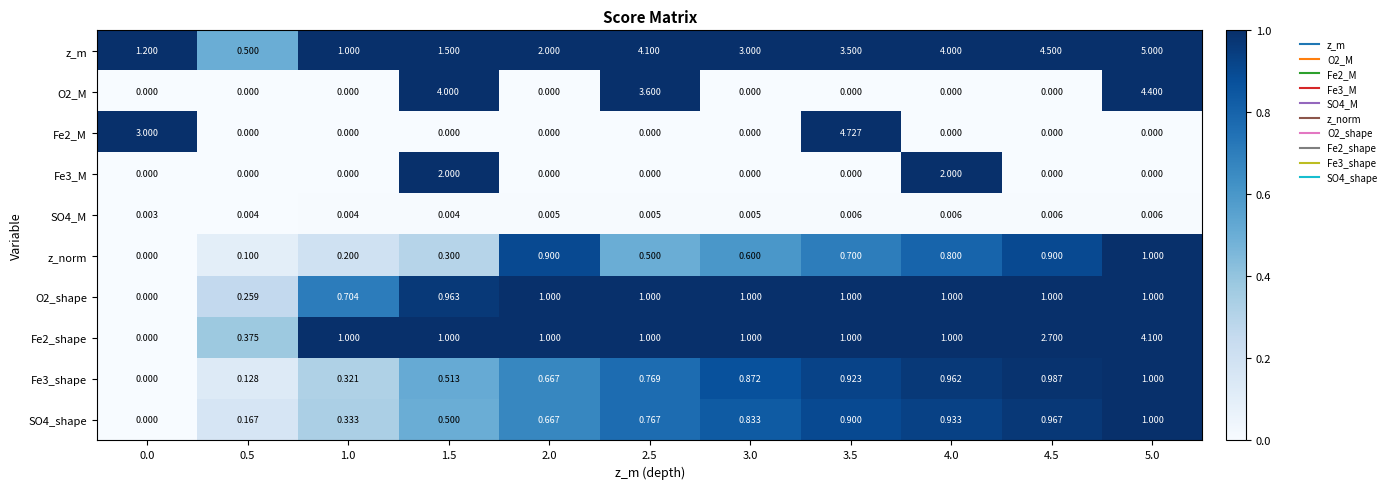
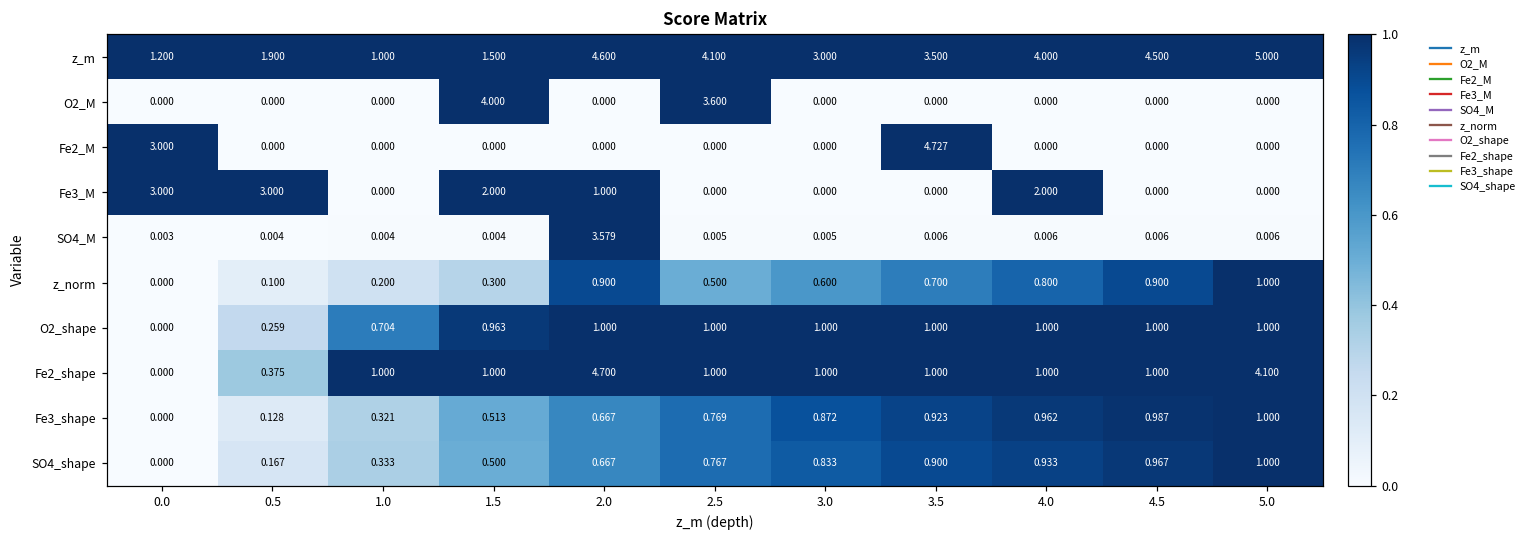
  {
    "z_m": {
      "0.0": 1.200,
-     "0.5": 0.500,
+     "0.5": 1.900,
      "1.0": 1.000,
      "1.5": 1.500,
-     "2.0": 2.000,
+     "2.0": 4.600,
      "2.5": 4.100,
      "3.0": 3.000,
      "3.5": 3.500,
      "4.0": 4.000,
      "4.5": 4.500,
      "5.0": 5.000
    },
    "O2_M": {
      "0.0": 0.000,
      "0.5": 0.000,
      "1.0": 0.000,
      "1.5": 4.000,
      "2.0": 0.000,
      "2.5": 3.600,
      "3.0": 0.000,
      "3.5": 0.000,
      "4.0": 0.000,
      "4.5": 0.000,
-     "5.0": 4.400
+     "5.0": 0.000
    },
    "Fe2_M": {
      "0.0": 3.000,
      "0.5": 0.000,
      "1.0": 0.000,
      "1.5": 0.000,
      "2.0": 0.000,
      "2.5": 0.000,
      "3.0": 0.000,
      "3.5": 4.727,
      "4.0": 0.000,
      "4.5": 0.000,
      "5.0": 0.000
    },
    "Fe3_M": {
-     "0.0": 0.000,
-     "0.5": 0.000,
+     "0.0": 3.000,
+     "0.5": 3.000,
      "1.0": 0.000,
      "1.5": 2.000,
-     "2.0": 0.000,
+     "2.0": 1.000,
      "2.5": 0.000,
      "3.0": 0.000,
      "3.5": 0.000,
      "4.0": 2.000,
      "4.5": 0.000,
      "5.0": 0.000
    },
    "SO4_M": {
      "0.0": 0.003,
      "0.5": 0.004,
      "1.0": 0.004,
      "1.5": 0.004,
-     "2.0": 0.005,
+     "2.0": 3.579,
      "2.5": 0.005,
      "3.0": 0.005,
      "3.5": 0.006,
      "4.0": 0.006,
      "4.5": 0.006,
      "5.0": 0.006
    },
    "z_norm": {
      "0.0": 0.000,
      "0.5": 0.100,
      "1.0": 0.200,
      "1.5": 0.300,
      "2.0": 0.900,
      "2.5": 0.500,
      "3.0": 0.600,
      "3.5": 0.700,
      "4.0": 0.800,
      "4.5": 0.900,
      "5.0": 1.000
    },
    "O2_shape": {
      "0.0": 0.000,
      "0.5": 0.259,
      "1.0": 0.704,
      "1.5": 0.963,
      "2.0": 1.000,
      "2.5": 1.000,
      "3.0": 1.000,
      "3.5": 1.000,
      "4.0": 1.000,
      "4.5": 1.000,
      "5.0": 1.000
    },
    "Fe2_shape": {
      "0.0": 0.000,
      "0.5": 0.375,
      "1.0": 1.000,
      "1.5": 1.000,
-     "2.0": 1.000,
+     "2.0": 4.700,
      "2.5": 1.000,
      "3.0": 1.000,
      "3.5": 1.000,
      "4.0": 1.000,
-     "4.5": 2.700,
+     "4.5": 1.000,
      "5.0": 4.100
    },
    "Fe3_shape": {
      "0.0": 0.000,
      "0.5": 0.128,
      "1.0": 0.321,
      "1.5": 0.513,
      "2.0": 0.667,
      "2.5": 0.769,
      "3.0": 0.872,
      "3.5": 0.923,
      "4.0": 0.962,
      "4.5": 0.987,
      "5.0": 1.000
    },
    "SO4_shape": {
      "0.0": 0.000,
      "0.5": 0.167,
      "1.0": 0.333,
      "1.5": 0.500,
      "2.0": 0.667,
      "2.5": 0.767,
      "3.0": 0.833,
      "3.5": 0.900,
      "4.0": 0.933,
      "4.5": 0.967,
      "5.0": 1.000
    }
  }
